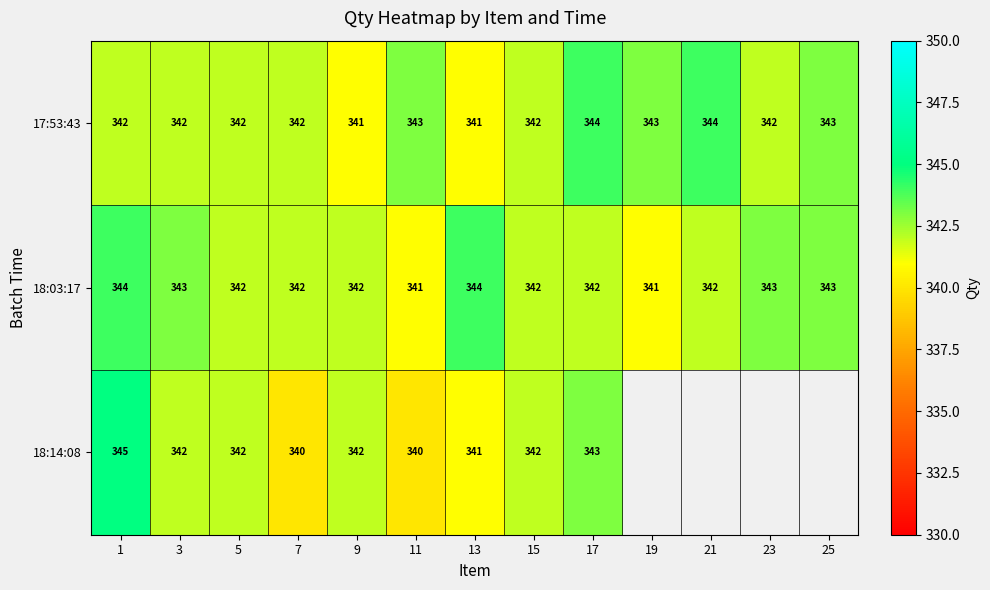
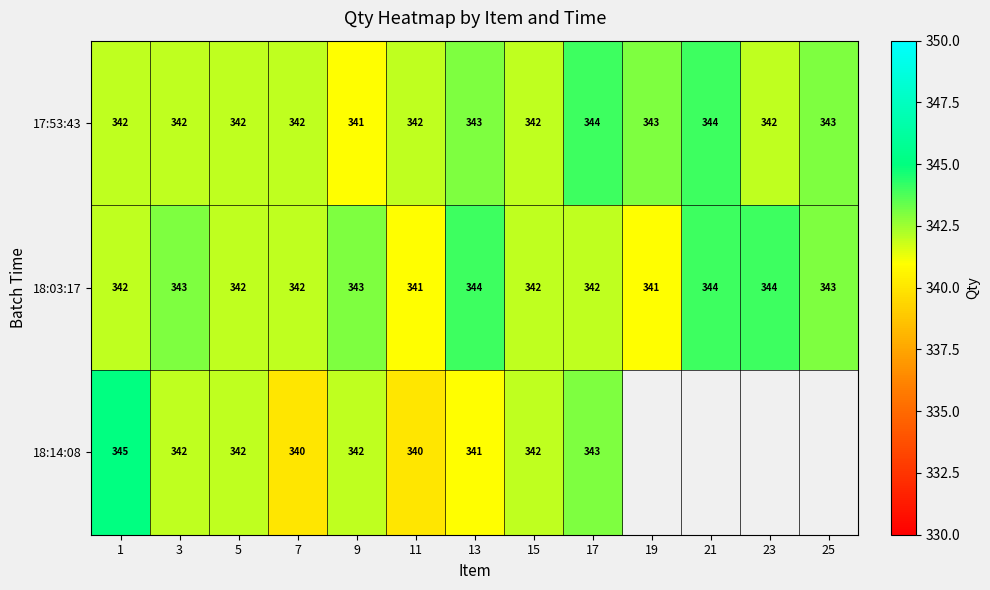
  {
    "17:53:43": {
      "1": 342,
      "3": 342,
      "5": 342,
      "7": 342,
      "9": 341,
-     "11": 343,
-     "13": 341,
+     "11": 342,
+     "13": 343,
      "15": 342,
      "17": 344,
      "19": 343,
      "21": 344,
      "23": 342,
      "25": 343
    },
    "18:03:17": {
-     "1": 344,
+     "1": 342,
      "3": 343,
      "5": 342,
      "7": 342,
-     "9": 342,
+     "9": 343,
      "11": 341,
      "13": 344,
      "15": 342,
      "17": 342,
      "19": 341,
-     "21": 342,
-     "23": 343,
+     "21": 344,
+     "23": 344,
      "25": 343
    },
    "18:14:08": {
      "1": 345,
      "3": 342,
      "5": 342,
      "7": 340,
      "9": 342,
      "11": 340,
      "13": 341,
      "15": 342,
      "17": 343
    }
  }
